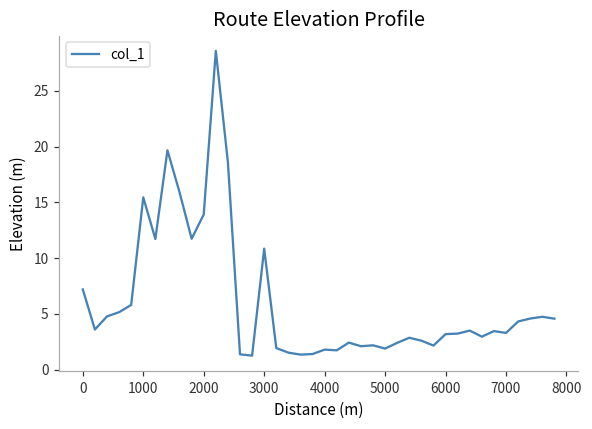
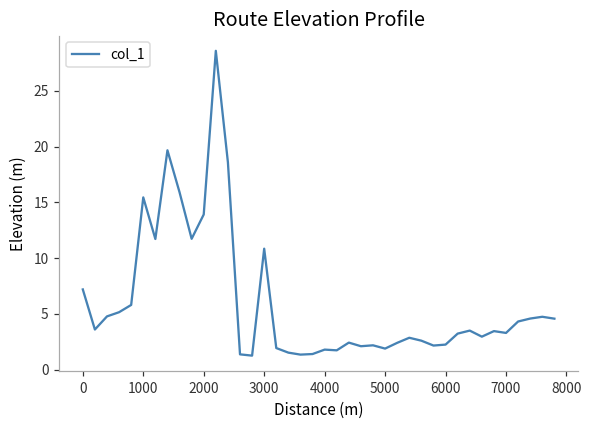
  {
    "0": 7.2,
    "1000": 15.5,
    "2000": 13.9,
    "3000": 10.9,
    "4000": 1.8,
    "5000": 1.9,
-   "6000": 3.2,
+   "6000": 2.2,
    "7000": 3.3
  }
